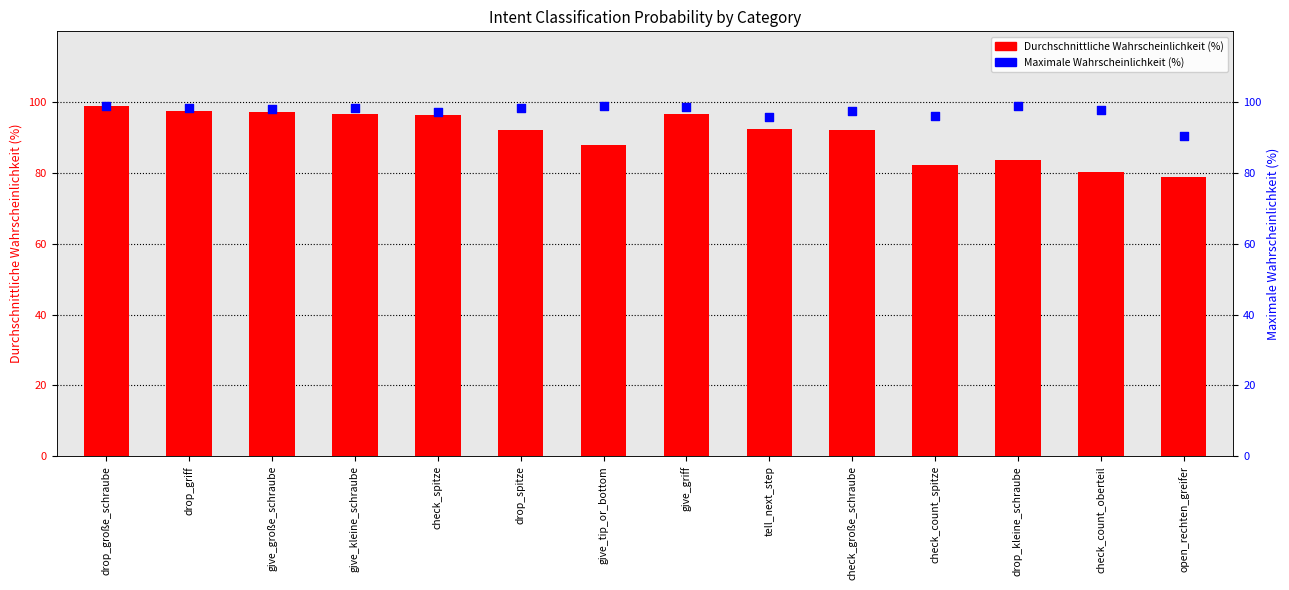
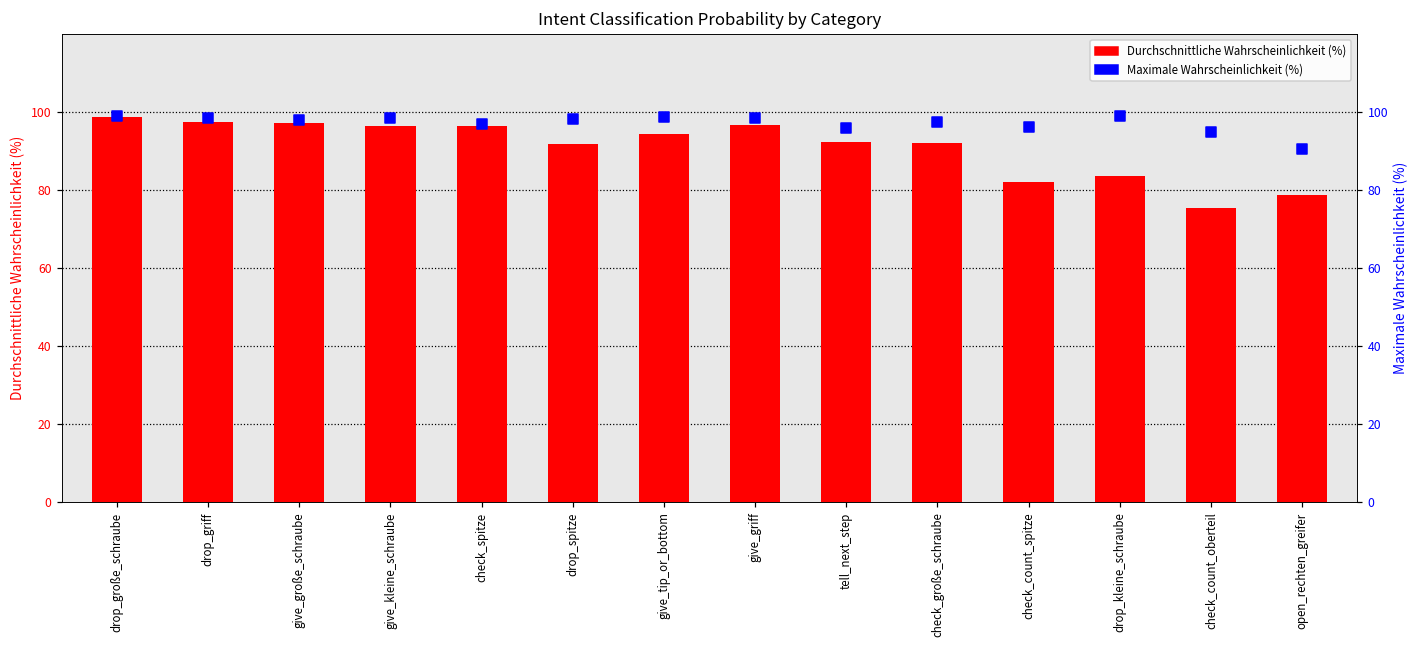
  {
    "Durchschnittliche Wahrscheinlichkeit (%)": {
      "drop_große_schraube": 99,
      "drop_griff": 97,
      "give_große_schraube": 97,
      "give_kleine_schraube": 97,
      "check_spitze": 96,
      "drop_spitze": 92,
-     "give_tip_or_bottom": 88,
+     "give_tip_or_bottom": 94,
      "give_griff": 97,
      "tell_next_step": 92,
      "check_große_schraube": 92,
      "check_count_spitze": 82,
      "drop_kleine_schraube": 84,
-     "check_count_oberteil": 80,
+     "check_count_oberteil": 75,
      "open_rechten_greifer": 79
    },
    "Maximale Wahrscheinlichkeit (%)": {
-     "check_count_oberteil": 98
+     "check_count_oberteil": 95
    }
  }
